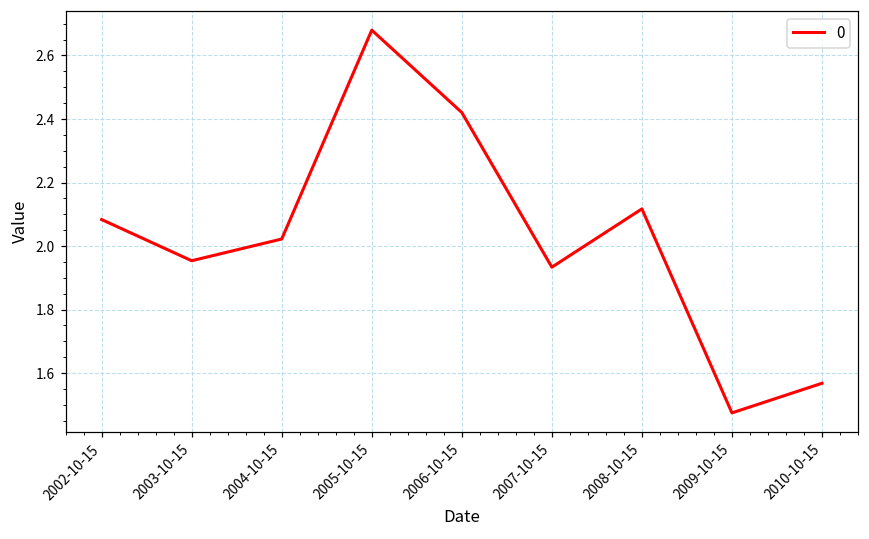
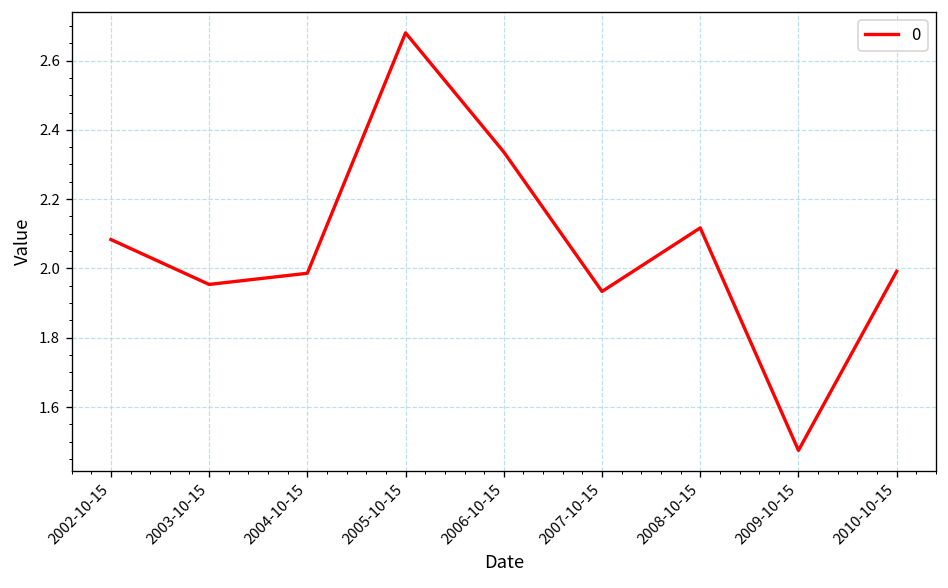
  {
    "2002-10-15": 2.08,
    "2003-10-15": 1.95,
-   "2004-10-15": 2.02,
+   "2004-10-15": 1.99,
    "2005-10-15": 2.68,
-   "2006-10-15": 2.42,
+   "2006-10-15": 2.34,
    "2007-10-15": 1.93,
    "2008-10-15": 2.12,
    "2009-10-15": 1.47,
-   "2010-10-15": 1.57
+   "2010-10-15": 1.99
  }
